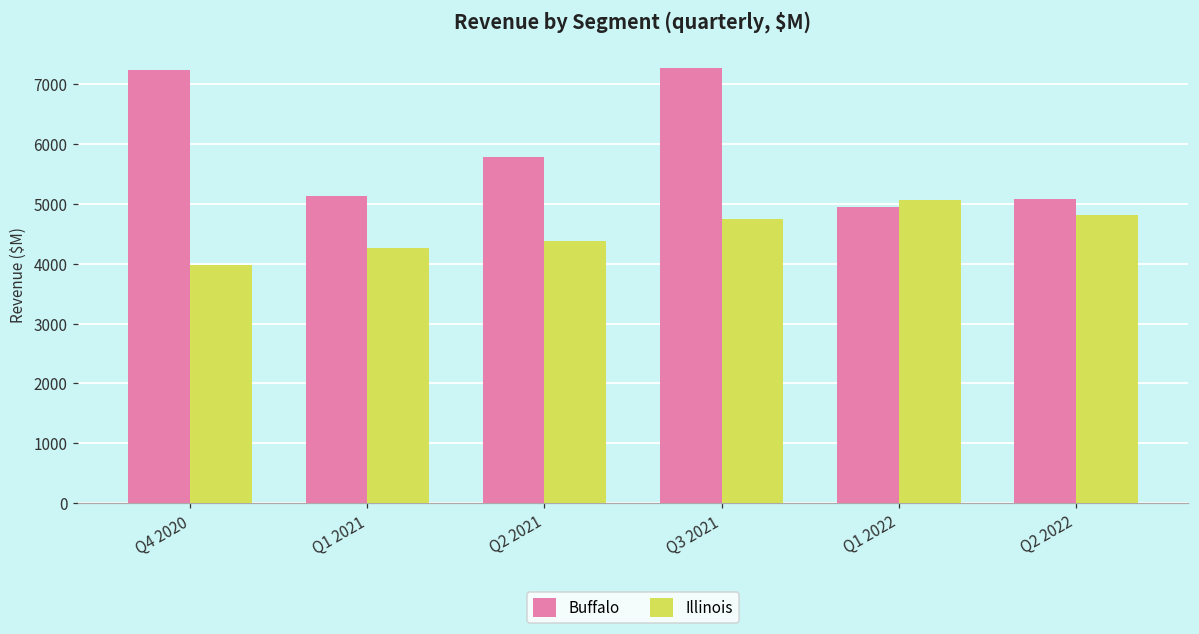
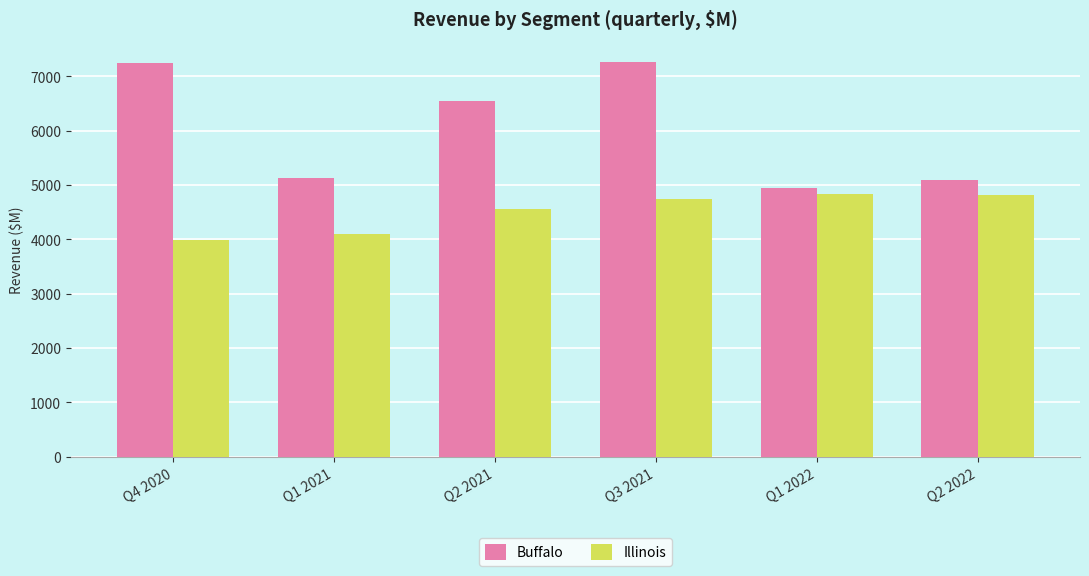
  {
    "Buffalo": {
      "Q4 2020": 7200,
      "Q1 2021": 5100,
-     "Q2 2021": 5800,
+     "Q2 2021": 6500,
      "Q3 2021": 7300,
      "Q1 2022": 5000,
      "Q2 2022": 5100
    },
    "Illinois": {
      "Q4 2020": 4000,
-     "Q1 2021": 4300,
-     "Q2 2021": 4400,
+     "Q1 2021": 4100,
+     "Q2 2021": 4600,
      "Q3 2021": 4700,
-     "Q1 2022": 5100,
+     "Q1 2022": 4800,
      "Q2 2022": 4800
    }
  }
